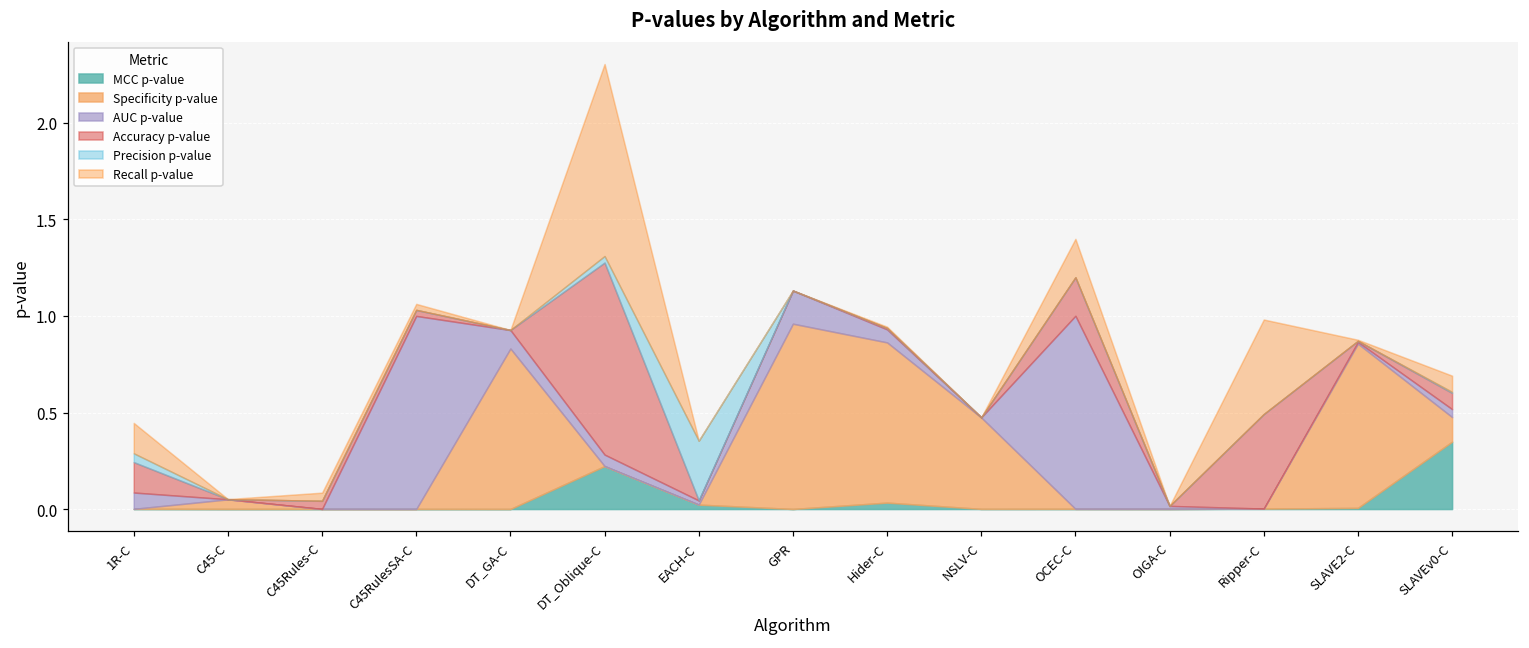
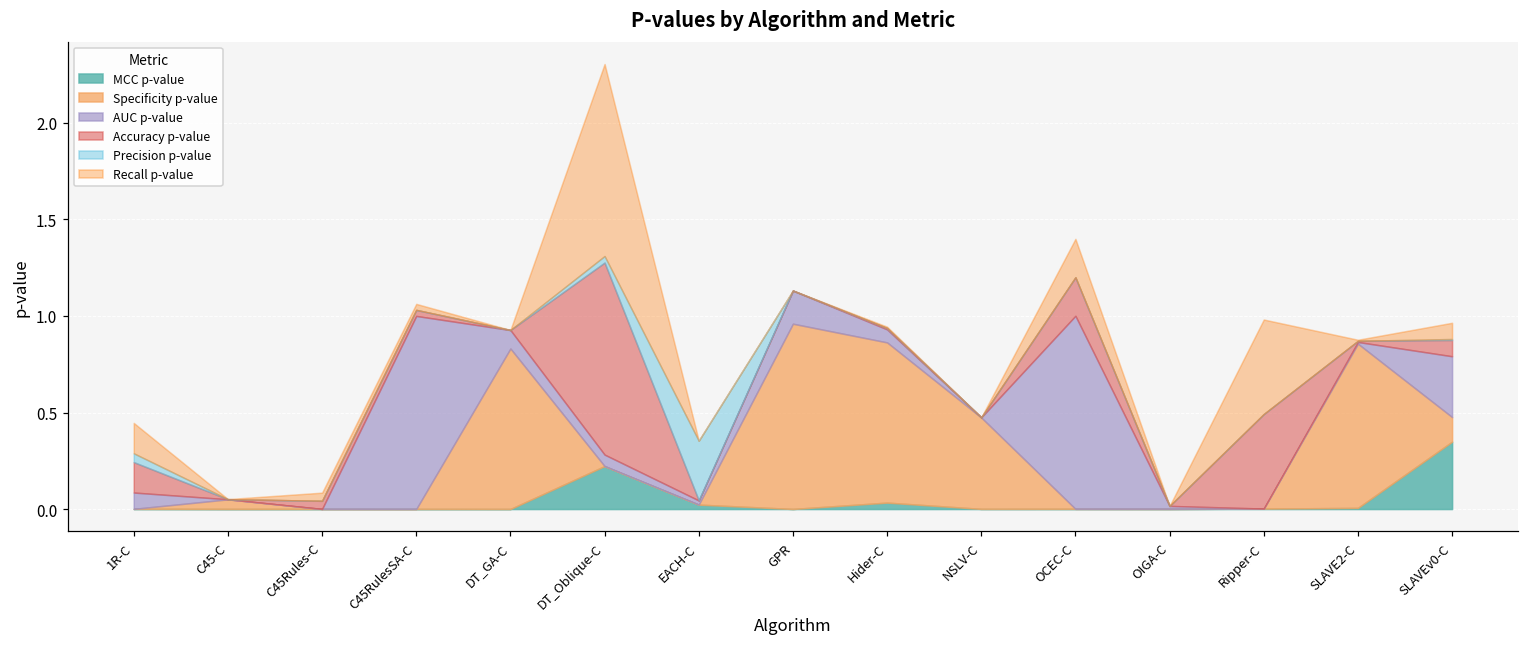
  {
    "AUC p-value": {
      "1R-C": 0.08,
      "C45RulesSA-C": 1.00,
      "DT_Oblique-C": 0.06,
      "OCEC-C": 1.00,
-     "SLAVEv0-C": 0.04
+     "SLAVEv0-C": 0.32
    }
  }
